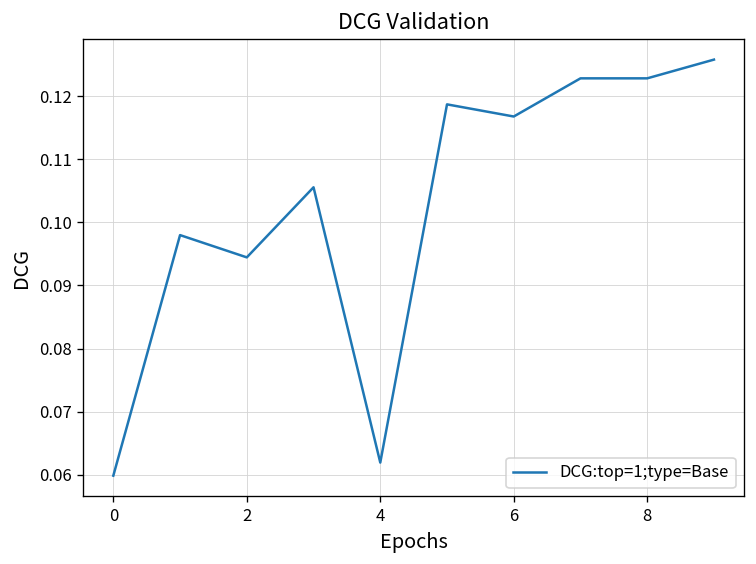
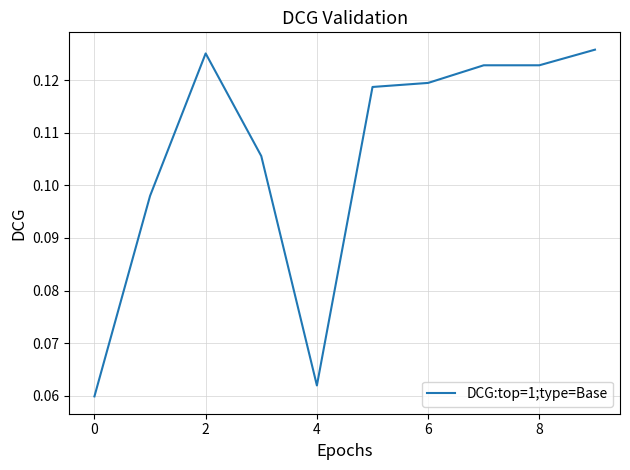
  {
    "0": 0.060,
-   "2": 0.094,
+   "2": 0.125,
    "4": 0.062,
-   "6": 0.117,
+   "6": 0.119,
    "8": 0.123
  }
